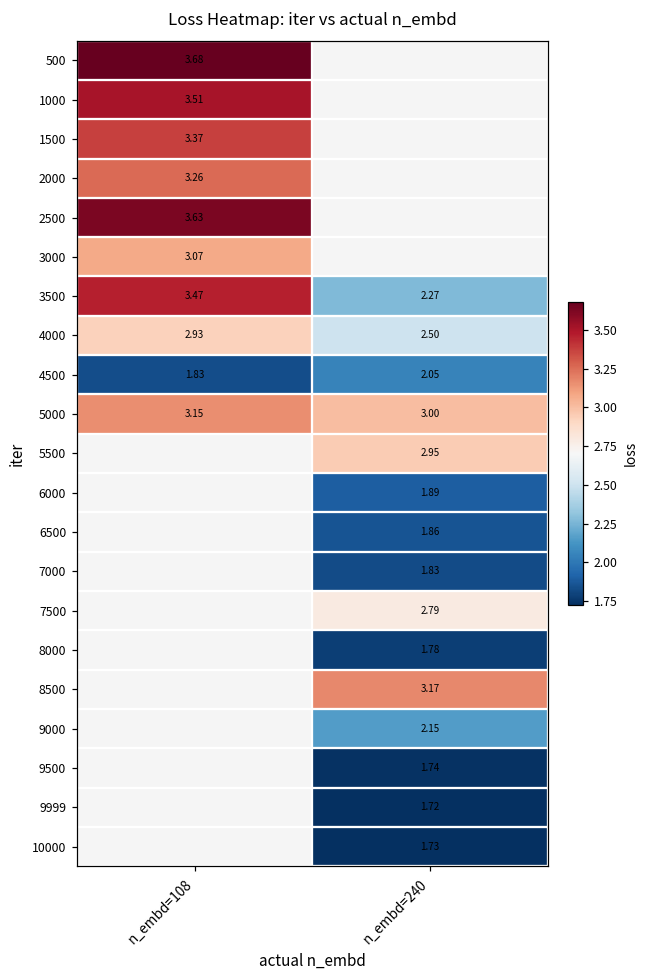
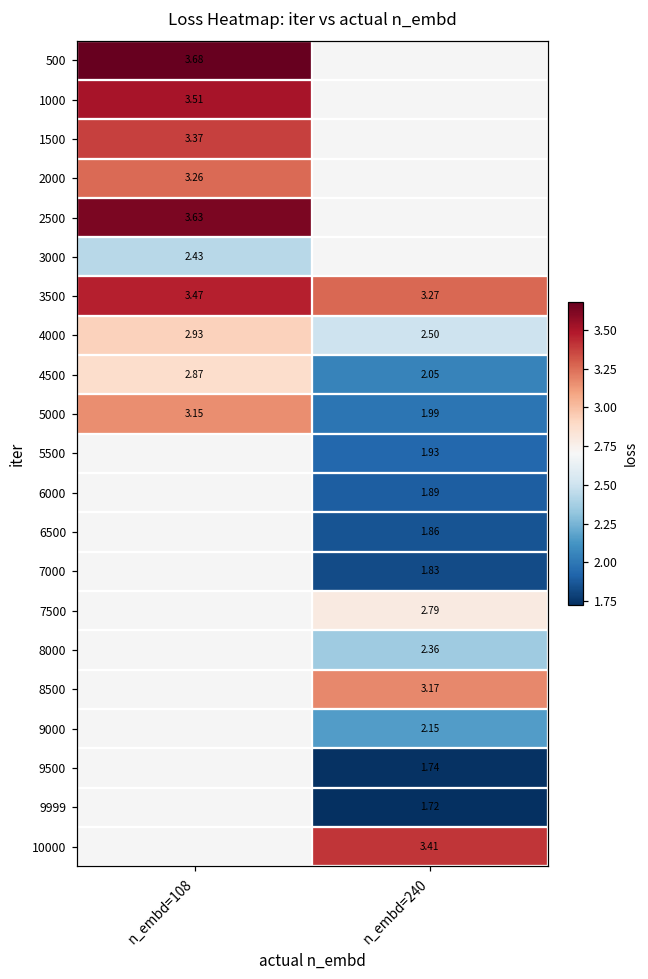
  {
    "500": {
      "n_embd=108": 3.68
    },
    "1000": {
      "n_embd=108": 3.51
    },
    "1500": {
      "n_embd=108": 3.37
    },
    "2000": {
      "n_embd=108": 3.26
    },
    "2500": {
      "n_embd=108": 3.63
    },
    "3000": {
-     "n_embd=108": 3.07
+     "n_embd=108": 2.43
    },
    "3500": {
      "n_embd=108": 3.47,
-     "n_embd=240": 2.27
+     "n_embd=240": 3.27
    },
    "4000": {
      "n_embd=108": 2.93,
      "n_embd=240": 2.50
    },
    "4500": {
-     "n_embd=108": 1.83,
+     "n_embd=108": 2.87,
      "n_embd=240": 2.05
    },
    "5000": {
      "n_embd=108": 3.15,
-     "n_embd=240": 3.00
+     "n_embd=240": 1.99
    },
    "5500": {
-     "n_embd=240": 2.95
+     "n_embd=240": 1.93
    },
    "6000": {
      "n_embd=240": 1.89
    },
    "6500": {
      "n_embd=240": 1.86
    },
    "7000": {
      "n_embd=240": 1.83
    },
    "7500": {
      "n_embd=240": 2.79
    },
    "8000": {
-     "n_embd=240": 1.78
+     "n_embd=240": 2.36
    },
    "8500": {
      "n_embd=240": 3.17
    },
    "9000": {
      "n_embd=240": 2.15
    },
    "9500": {
      "n_embd=240": 1.74
    },
    "9999": {
      "n_embd=240": 1.72
    },
    "10000": {
-     "n_embd=240": 1.73
+     "n_embd=240": 3.41
    }
  }
